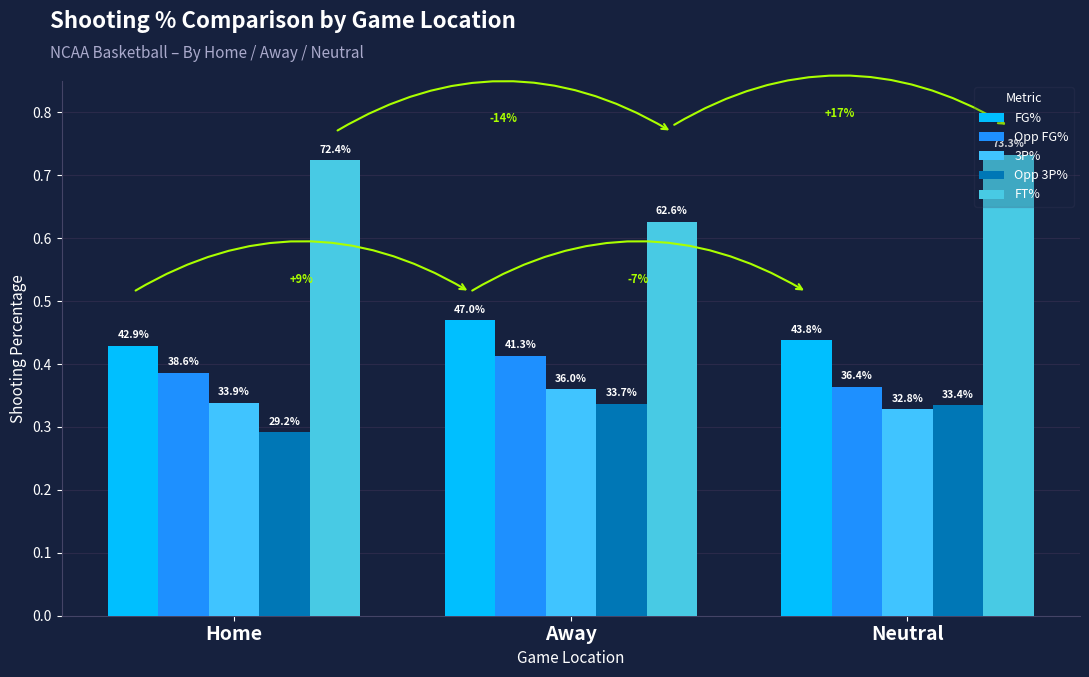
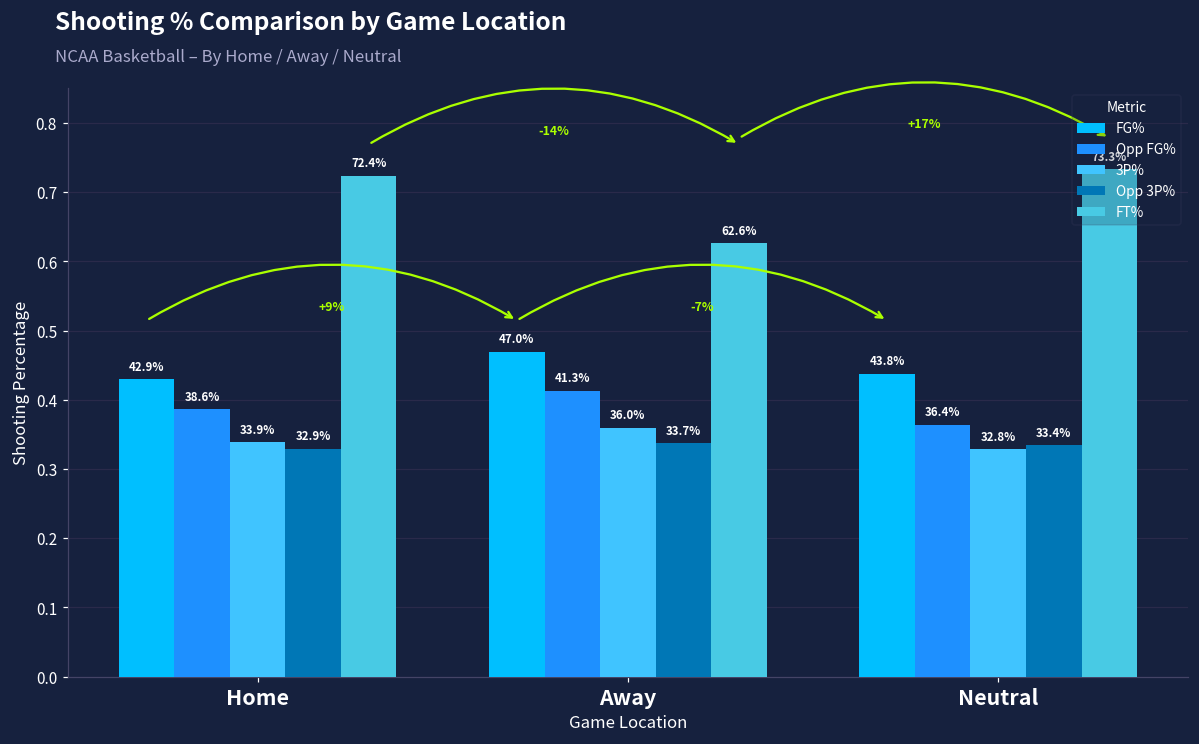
  {
    "Opp 3P%": {
-     "Home": "29.2%",
+     "Home": "32.9%",
      "Away": "33.7%",
      "Neutral": "33.4%"
    }
  }
